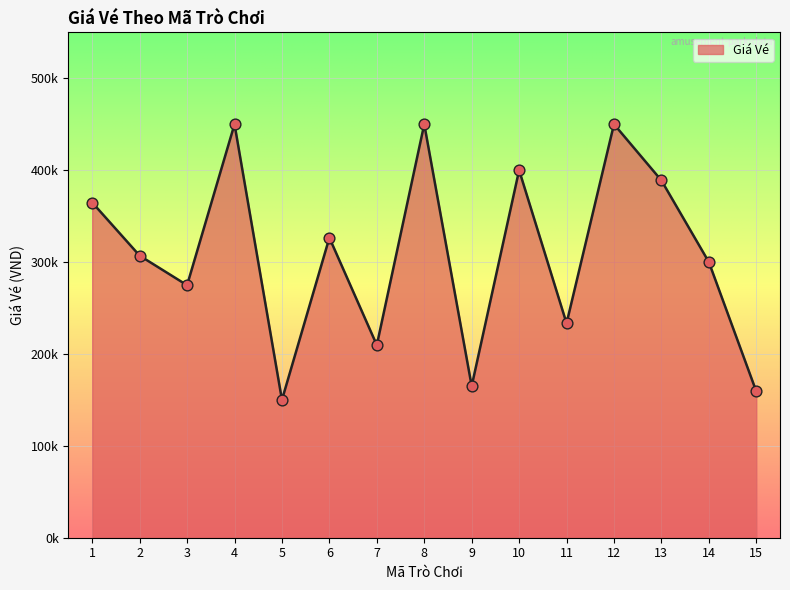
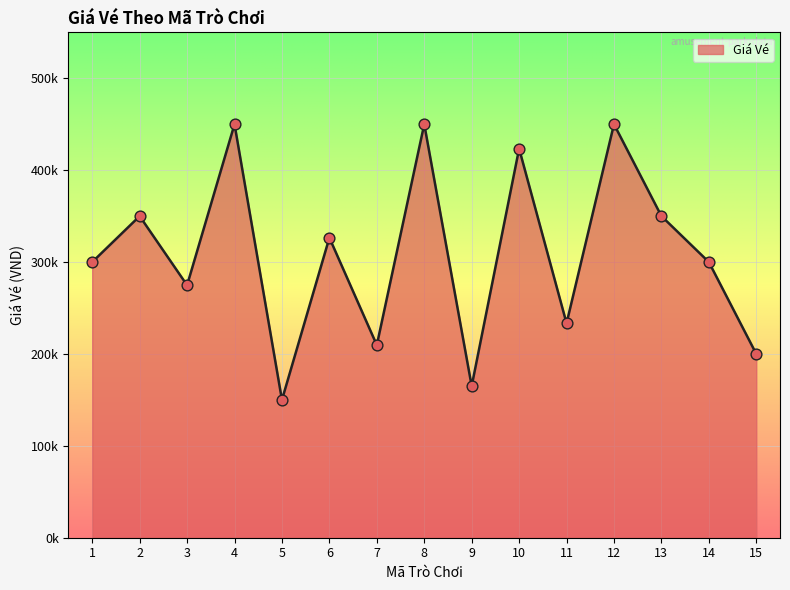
  {
-   "1": 360000,
-   "2": 310000,
+   "1": 300000,
+   "2": 350000,
    "3": 270000,
    "4": 450000,
    "5": 150000,
    "6": 330000,
    "7": 210000,
    "8": 450000,
    "9": 170000,
-   "10": 400000,
+   "10": 420000,
    "11": 230000,
    "12": 450000,
-   "13": 390000,
+   "13": 350000,
    "14": 300000,
-   "15": 160000
+   "15": 200000
  }
